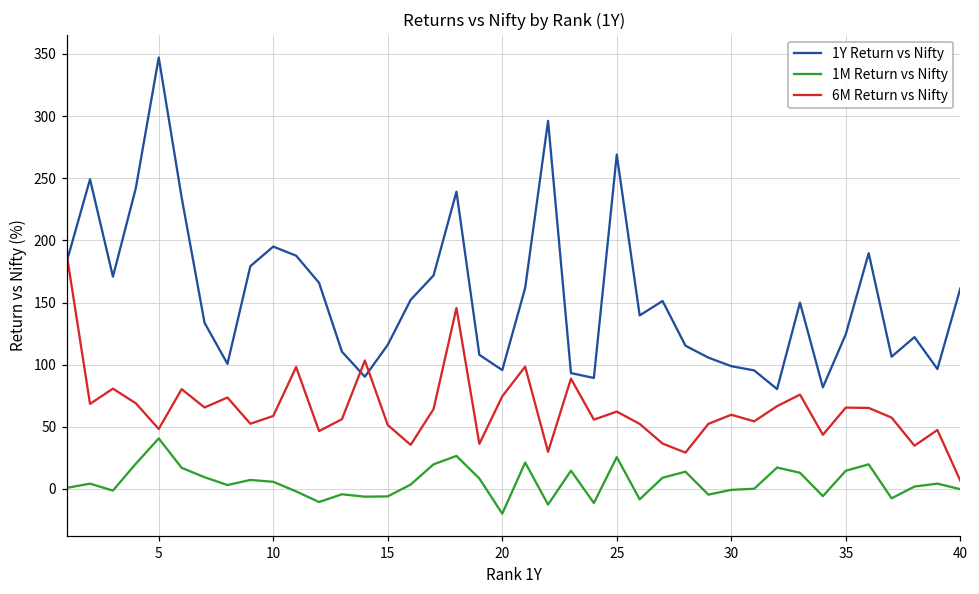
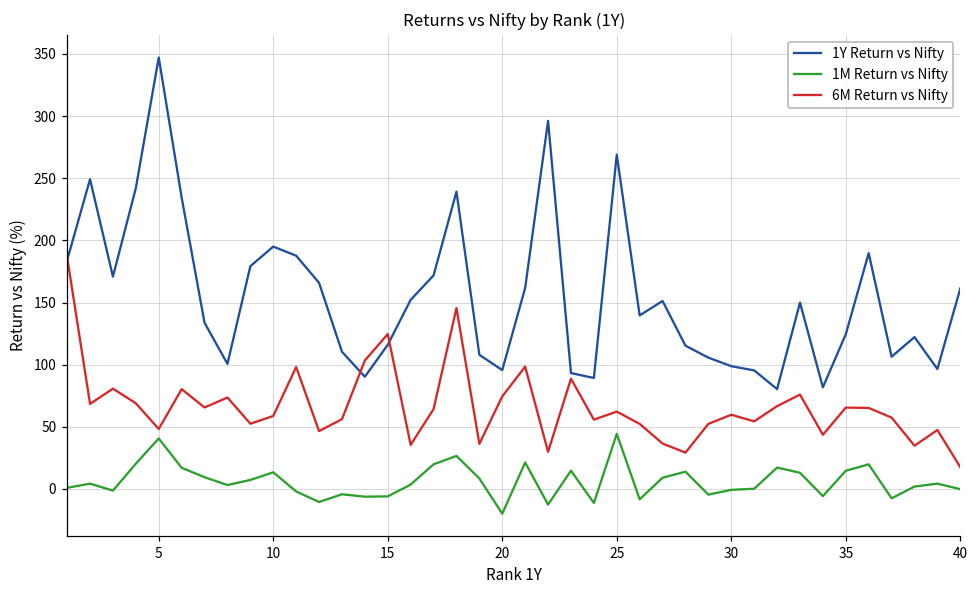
  {
    "1Y Return vs Nifty": {
      "5": 347,
      "10": 195,
      "15": 116,
      "20": 96,
      "25": 269,
      "30": 99,
      "35": 124,
      "40": 161
    },
    "1M Return vs Nifty": {
      "5": 41,
-     "10": 6,
+     "10": 13,
      "15": -6,
      "20": -20,
-     "25": 26,
+     "25": 44,
      "30": -1,
      "35": 15,
      "40": 0
    },
    "6M Return vs Nifty": {
      "5": 48,
      "10": 59,
-     "15": 51,
+     "15": 125,
      "20": 75,
      "25": 62,
      "30": 60,
      "35": 65,
-     "40": 7
+     "40": 18
    }
  }
